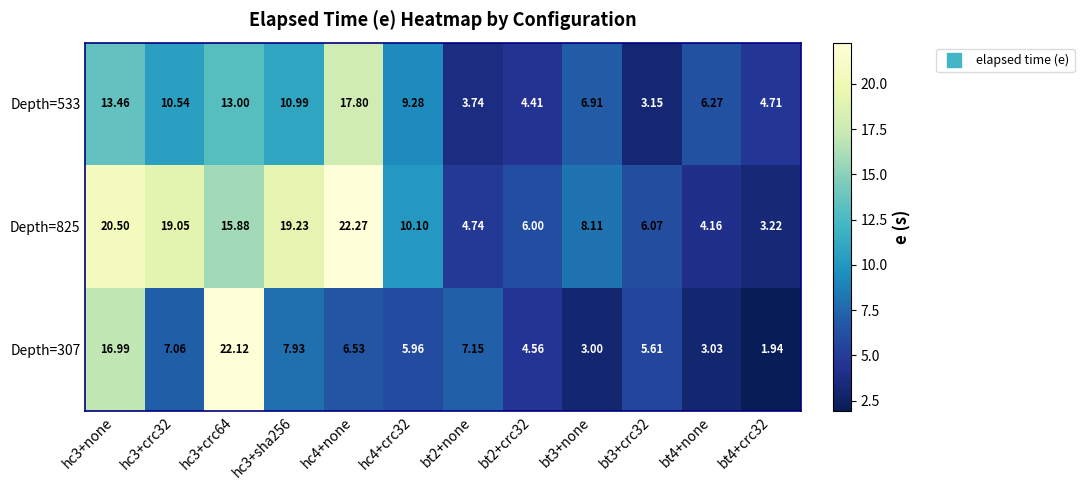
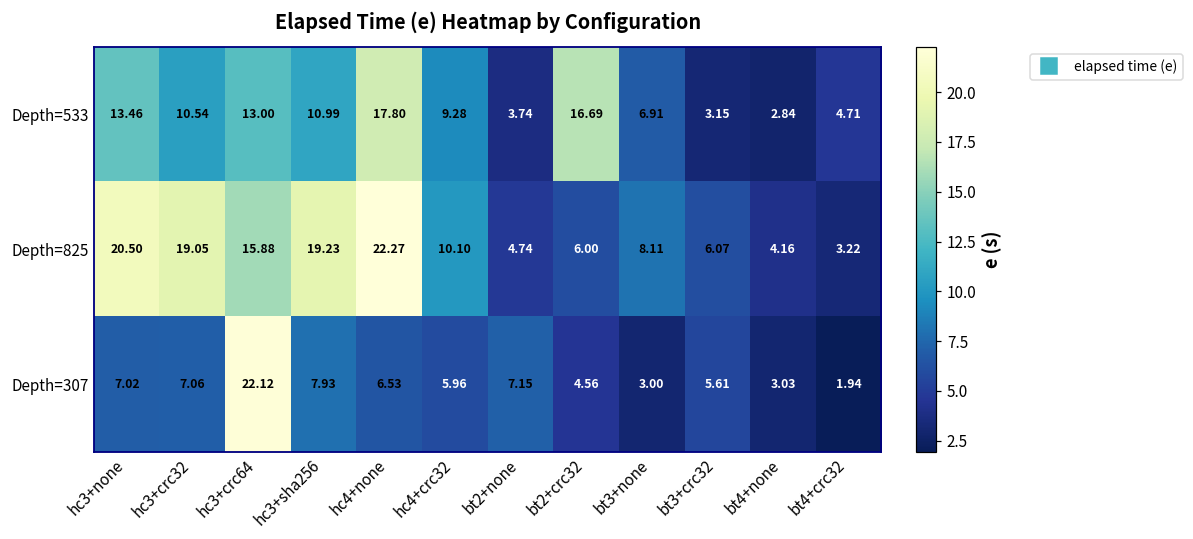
  {
    "Depth=533": {
      "hc3+none": 13.46,
      "hc3+crc32": 10.54,
      "hc3+crc64": 13.00,
      "hc3+sha256": 10.99,
      "hc4+none": 17.80,
      "hc4+crc32": 9.28,
      "bt2+none": 3.74,
-     "bt2+crc32": 4.41,
+     "bt2+crc32": 16.69,
      "bt3+none": 6.91,
      "bt3+crc32": 3.15,
-     "bt4+none": 6.27,
+     "bt4+none": 2.84,
      "bt4+crc32": 4.71
    },
    "Depth=825": {
      "hc3+none": 20.50,
      "hc3+crc32": 19.05,
      "hc3+crc64": 15.88,
      "hc3+sha256": 19.23,
      "hc4+none": 22.27,
      "hc4+crc32": 10.10,
      "bt2+none": 4.74,
      "bt2+crc32": 6.00,
      "bt3+none": 8.11,
      "bt3+crc32": 6.07,
      "bt4+none": 4.16,
      "bt4+crc32": 3.22
    },
    "Depth=307": {
-     "hc3+none": 16.99,
+     "hc3+none": 7.02,
      "hc3+crc32": 7.06,
      "hc3+crc64": 22.12,
      "hc3+sha256": 7.93,
      "hc4+none": 6.53,
      "hc4+crc32": 5.96,
      "bt2+none": 7.15,
      "bt2+crc32": 4.56,
      "bt3+none": 3.00,
      "bt3+crc32": 5.61,
      "bt4+none": 3.03,
      "bt4+crc32": 1.94
    }
  }
